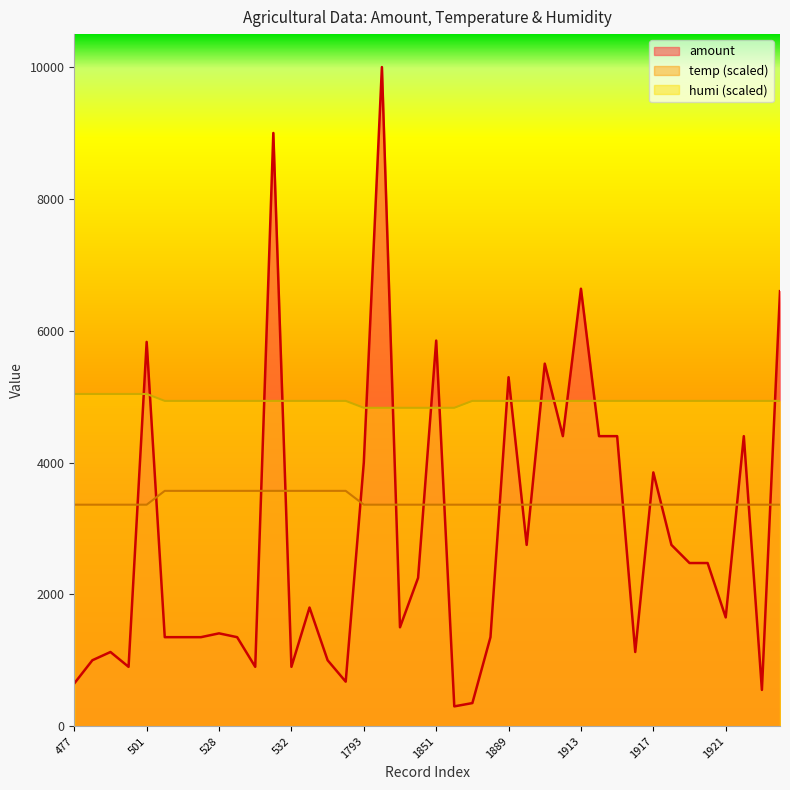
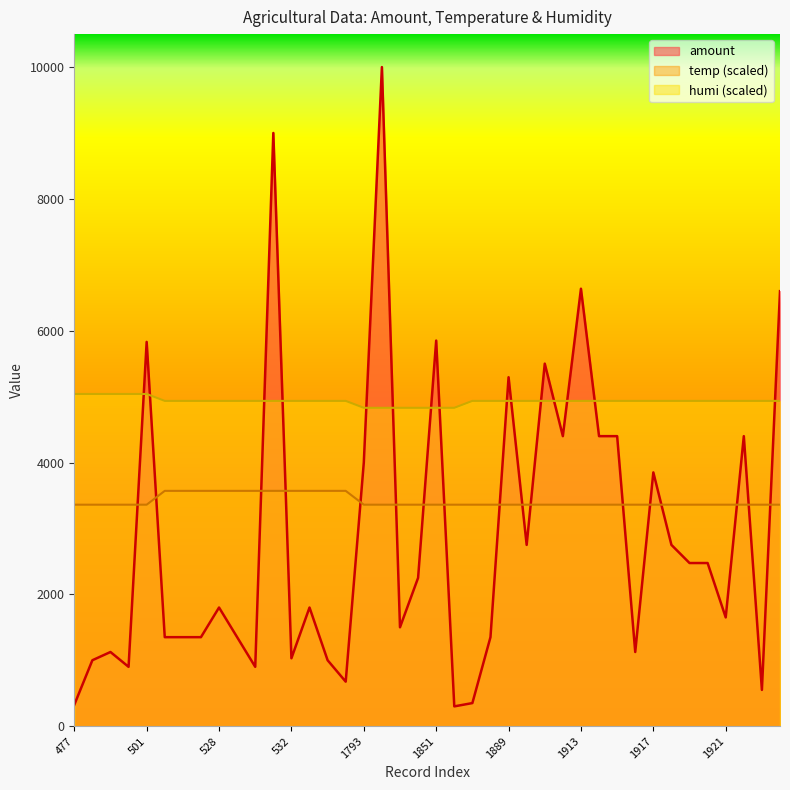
  {
    "amount": {
-     "477": 600,
+     "477": 300,
      "501": 5800,
-     "528": 1400,
-     "532": 900,
+     "528": 1800,
+     "532": 1000,
      "1793": 4000,
      "1851": 5900,
      "1889": 5300,
      "1913": 6600,
      "1917": 3900,
      "1921": 1700
    }
  }
